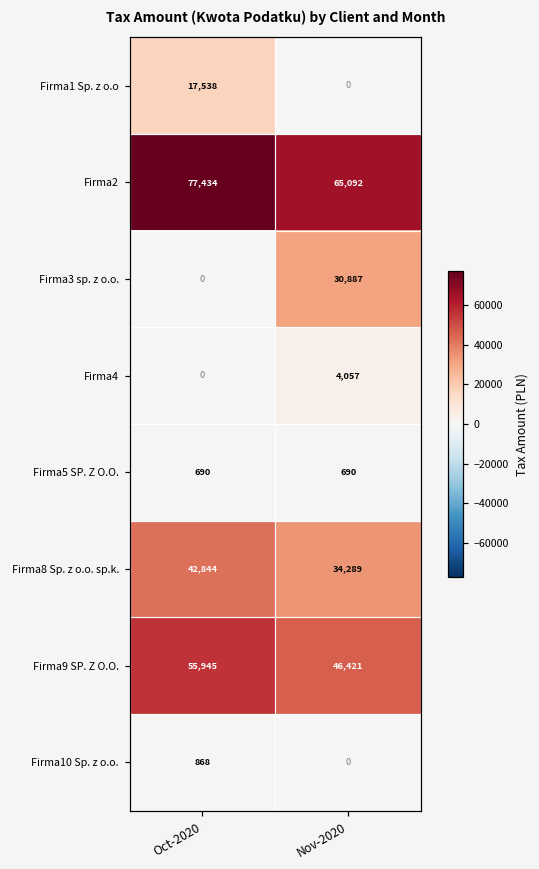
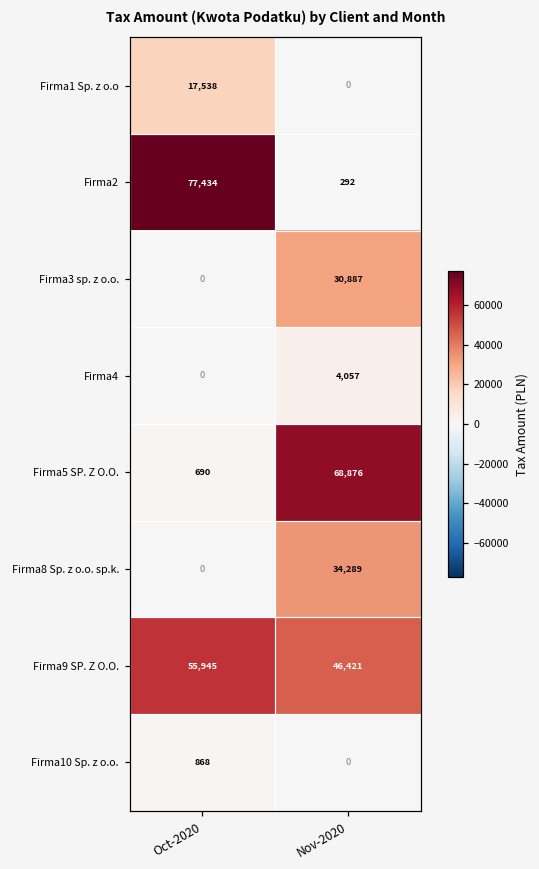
  {
    "Firma1 Sp. z o.o": {
      "Oct-2020": "17,538",
      "Nov-2020": "0"
    },
    "Firma2": {
      "Oct-2020": "77,434",
-     "Nov-2020": "65,092"
+     "Nov-2020": "292"
    },
    "Firma3 sp. z o.o.": {
      "Oct-2020": "0",
      "Nov-2020": "30,887"
    },
    "Firma4": {
      "Oct-2020": "0",
      "Nov-2020": "4,057"
    },
    "Firma5 SP. Z O.O.": {
      "Oct-2020": "690",
-     "Nov-2020": "690"
+     "Nov-2020": "68,876"
    },
    "Firma8 Sp. z o.o. sp.k.": {
-     "Oct-2020": "42,844",
+     "Oct-2020": "0",
      "Nov-2020": "34,289"
    },
    "Firma9 SP. Z O.O.": {
      "Oct-2020": "55,945",
      "Nov-2020": "46,421"
    },
    "Firma10 Sp. z o.o.": {
      "Oct-2020": "868",
      "Nov-2020": "0"
    }
  }
